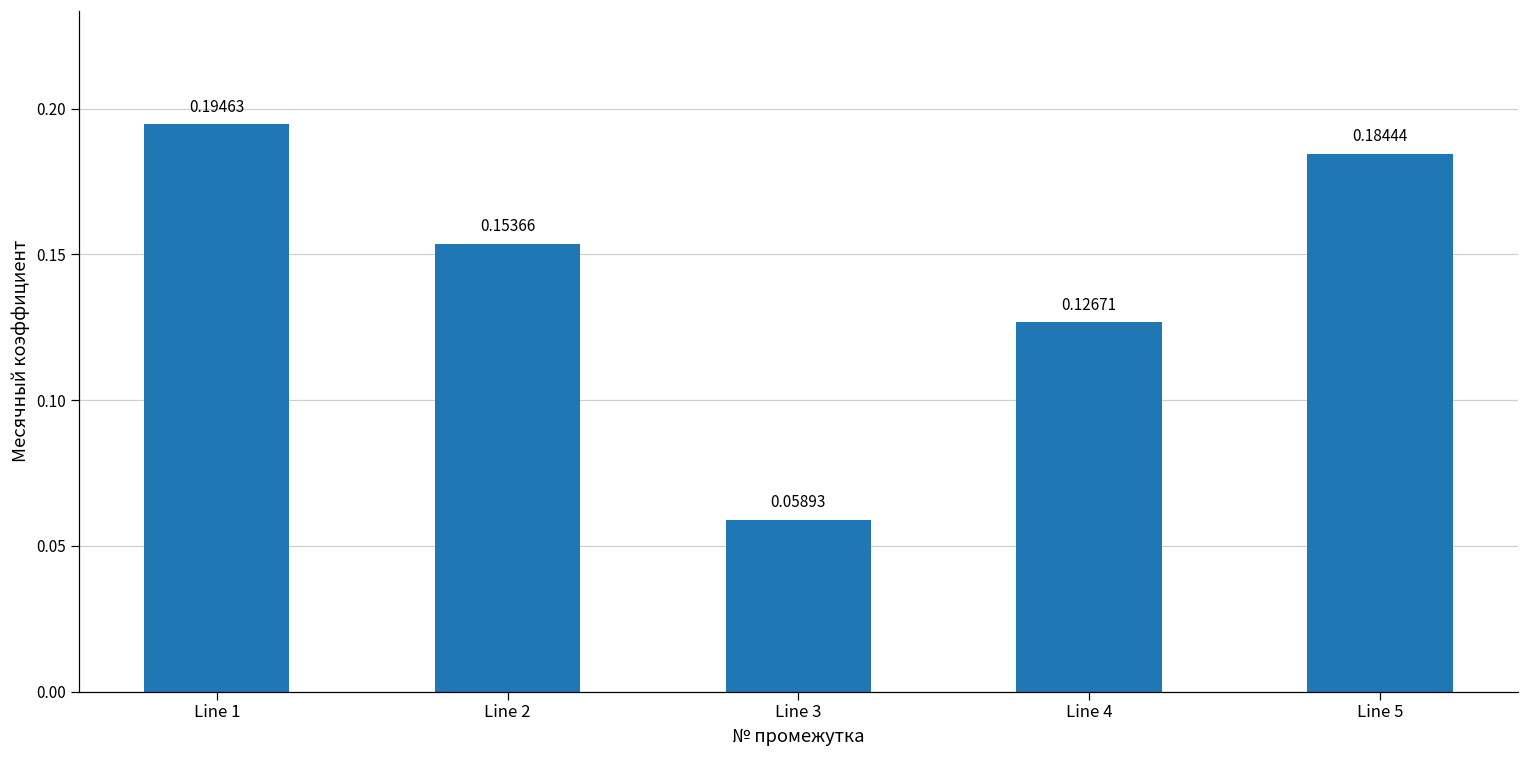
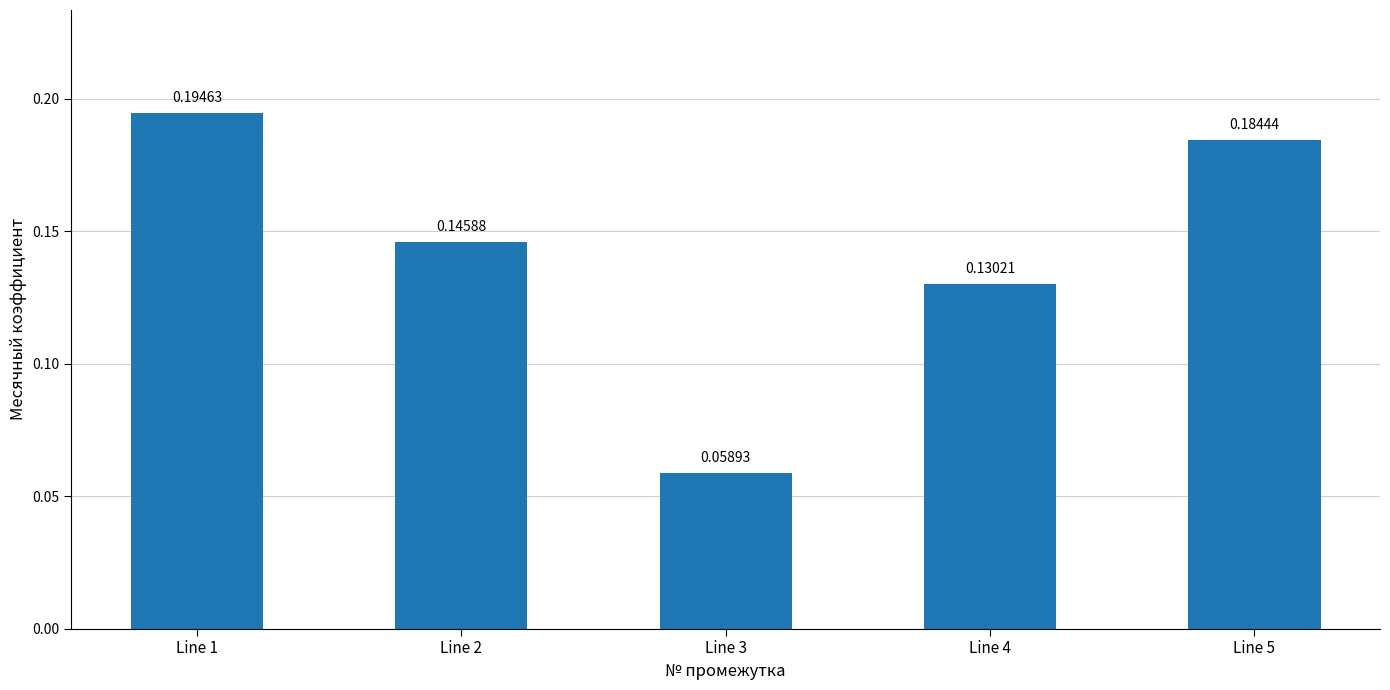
  {
    "Line 1": 0.19463,
-   "Line 2": 0.15366,
+   "Line 2": 0.14588,
    "Line 3": 0.05893,
-   "Line 4": 0.12671,
+   "Line 4": 0.13021,
    "Line 5": 0.18444
  }
